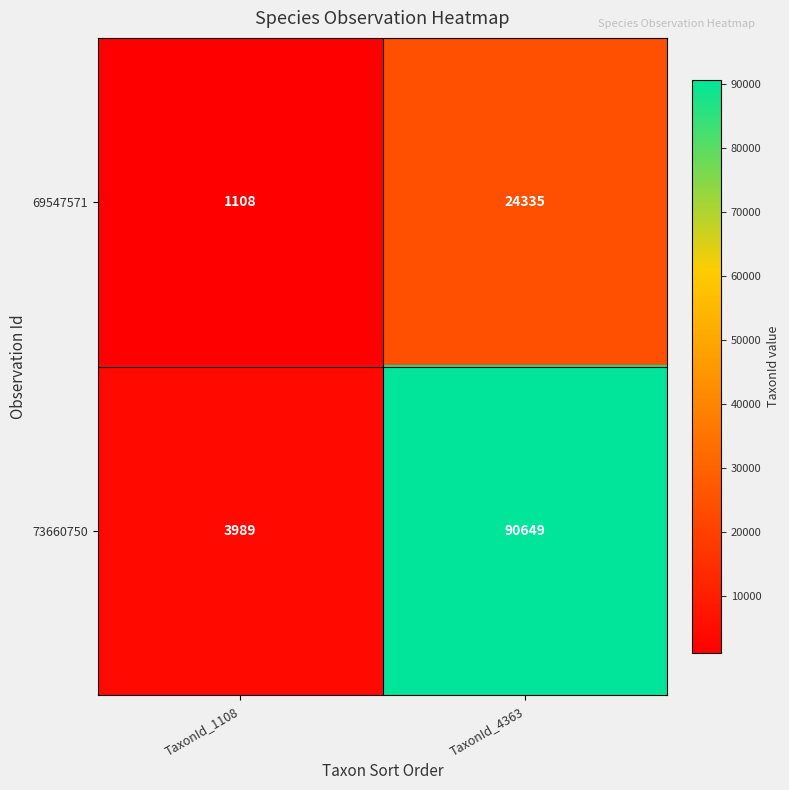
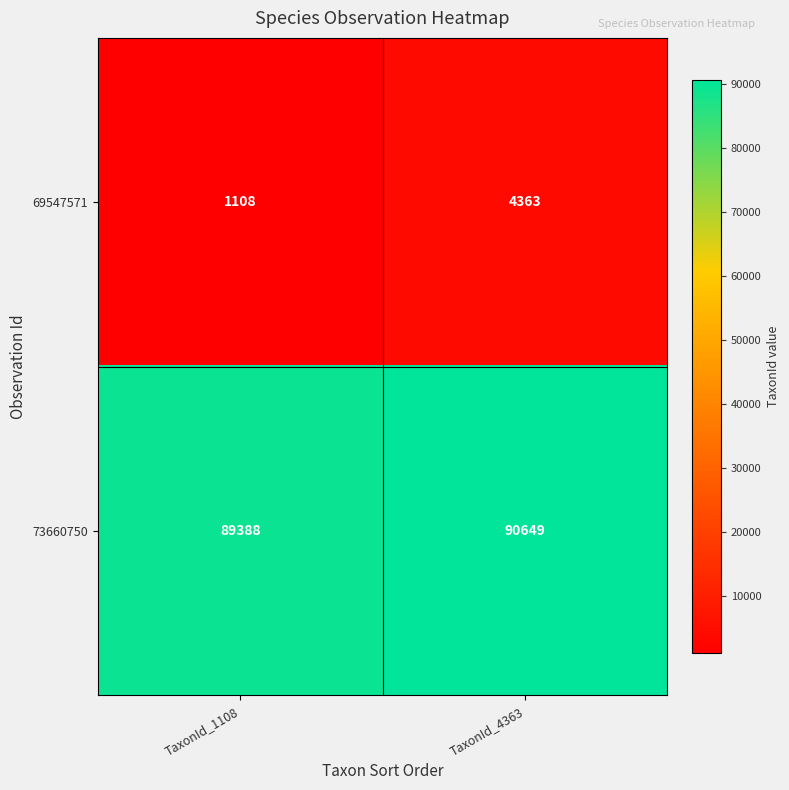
  {
    "69547571": {
      "TaxonId_1108": 1108,
-     "TaxonId_4363": 24335
+     "TaxonId_4363": 4363
    },
    "73660750": {
-     "TaxonId_1108": 3989,
+     "TaxonId_1108": 89388,
      "TaxonId_4363": 90649
    }
  }
